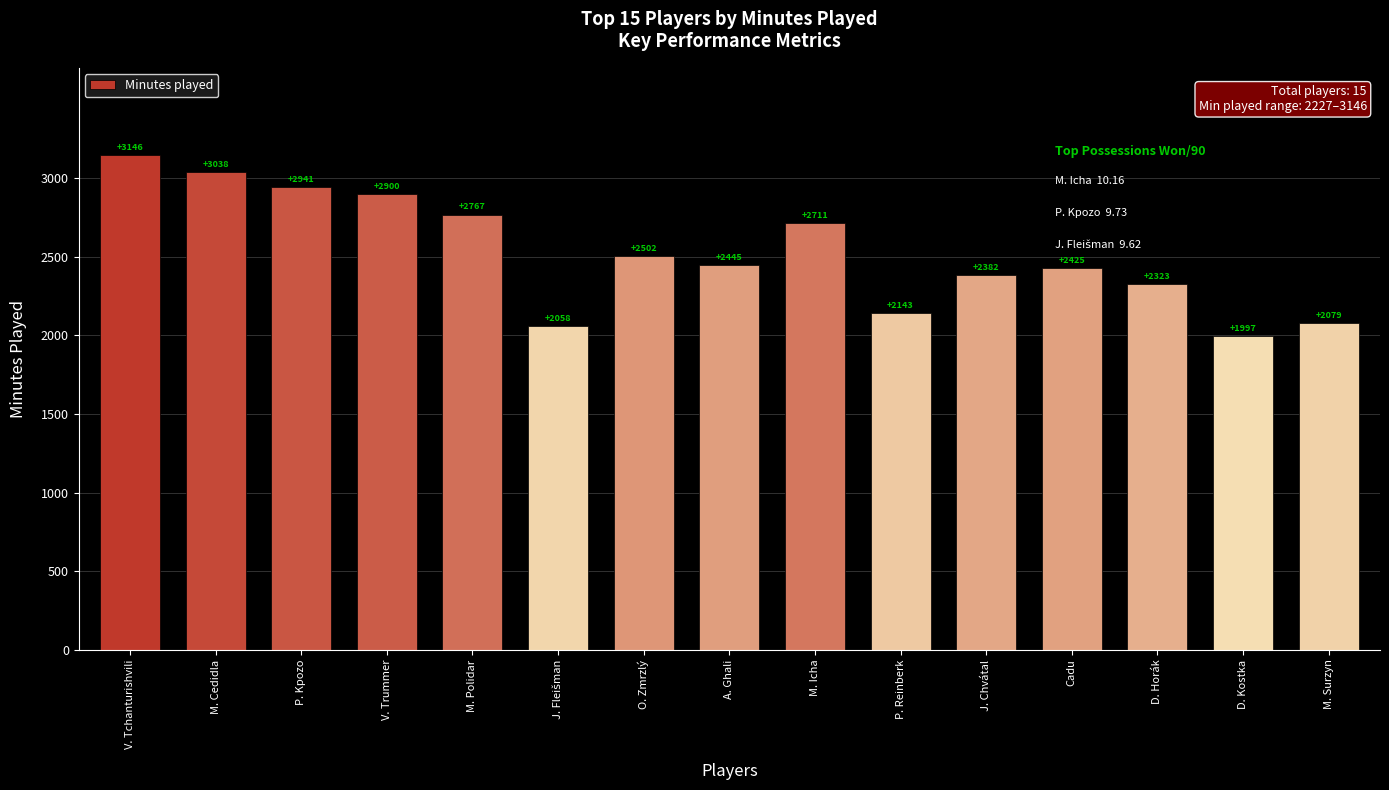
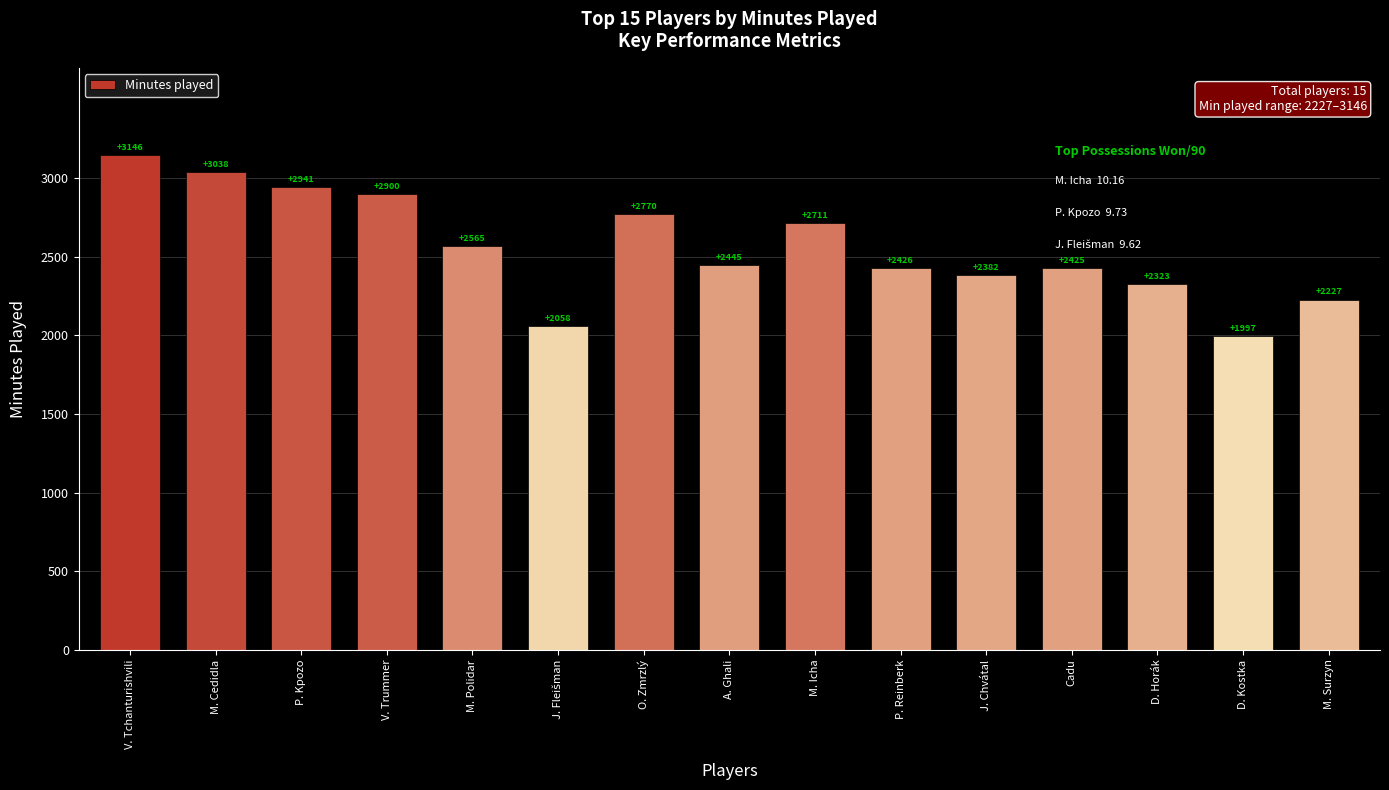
  {
    "V. Tchanturishvili": "+3146",
    "M. Cedidla": "+3038",
    "P. Kpozo": "+2941",
    "V. Trummer": "+2900",
-   "M. Polidar": "+2767",
+   "M. Polidar": "+2565",
    "J. Fleišman": "+2058",
-   "O. Zmrzlý": "+2502",
+   "O. Zmrzlý": "+2770",
    "A. Ghali": "+2445",
    "M. Icha": "+2711",
-   "P. Reinberk": "+2143",
+   "P. Reinberk": "+2426",
    "J. Chvátal": "+2382",
    "Cadu": "+2425",
    "D. Horák": "+2323",
    "D. Kostka": "+1997",
-   "M. Surzyn": "+2079"
+   "M. Surzyn": "+2227"
  }
